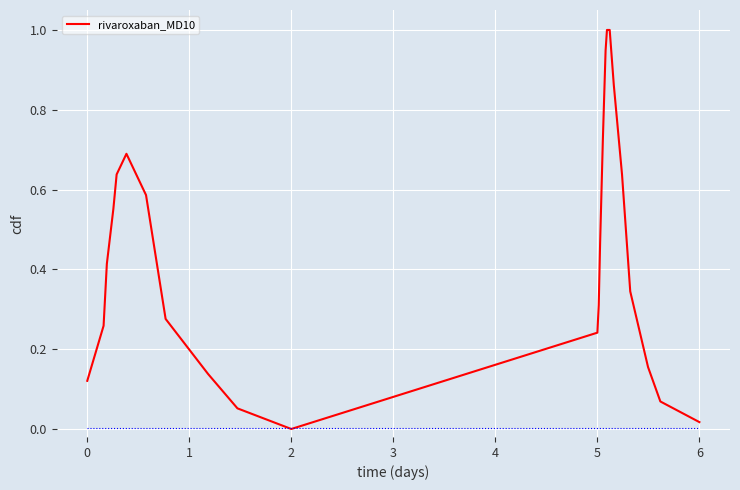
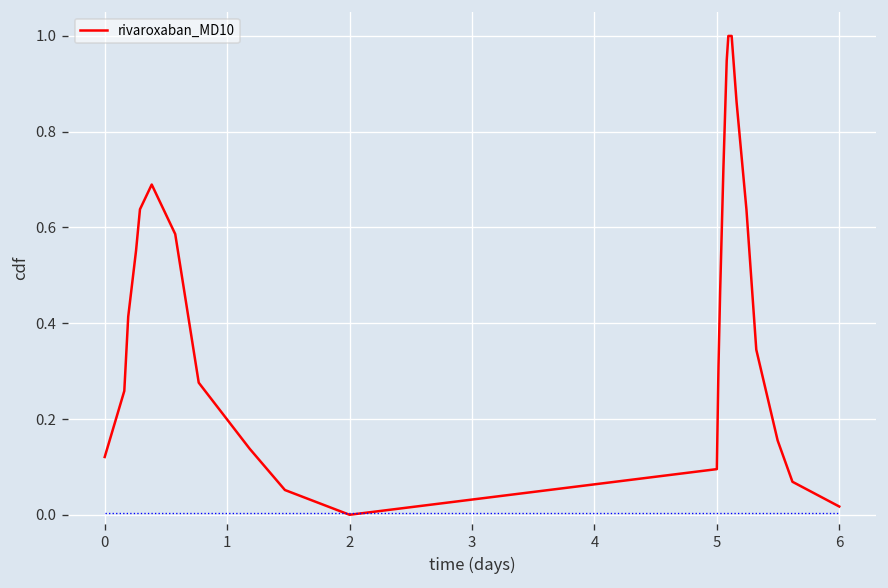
  {
    "rivaroxaban_MD10": {
      "0": 0.12,
-     "5": 0.24,
+     "5": 0.10,
      "6": 0.02
    }
  }
